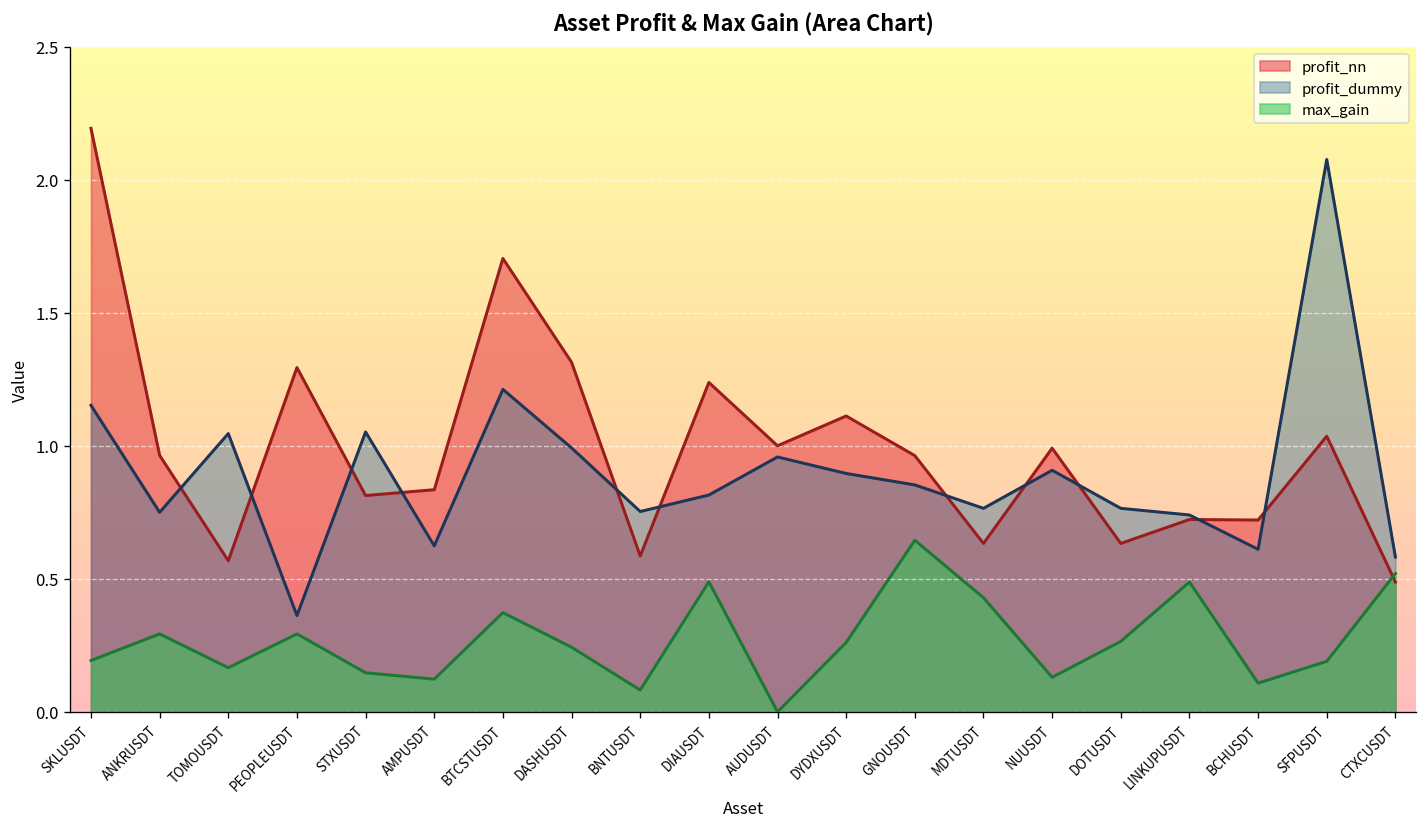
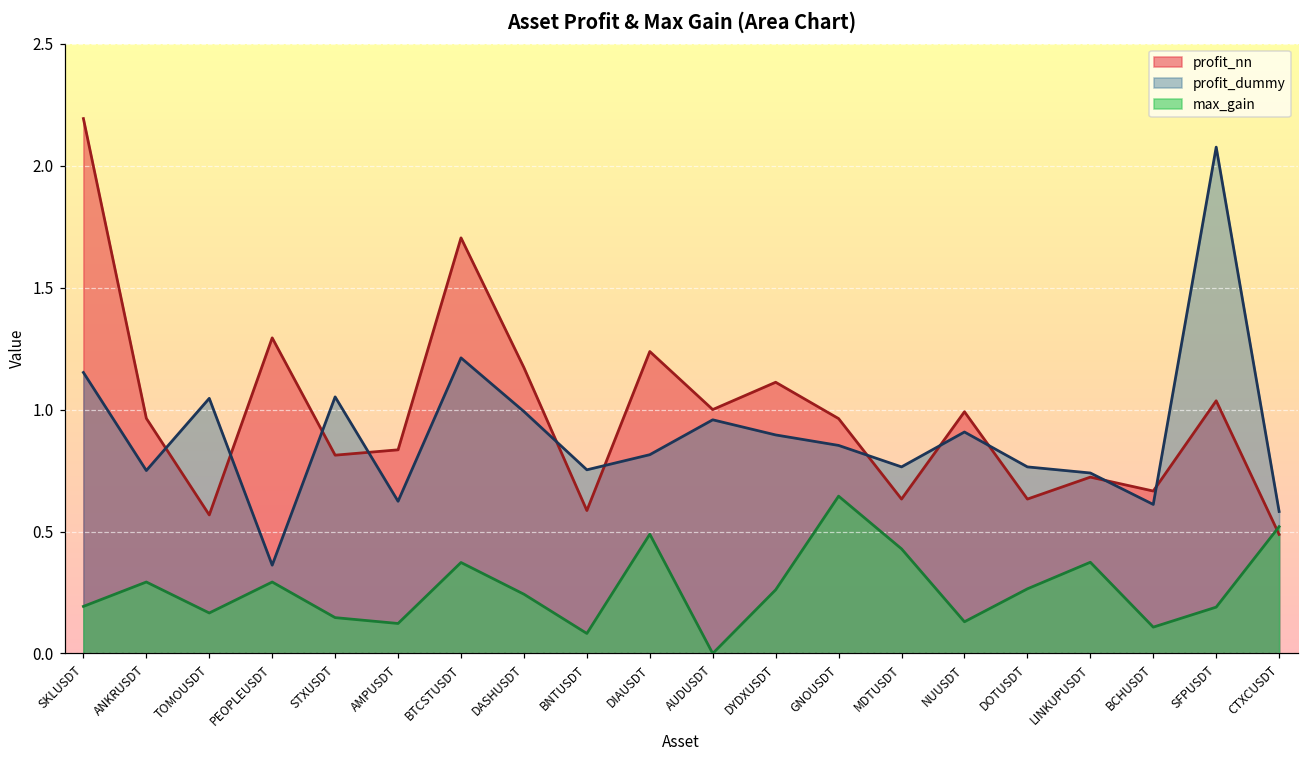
  {
    "profit_nn": {
      "SKLUSDT": 2.19,
      "ANKRUSDT": 0.96,
      "TOMOUSDT": 0.57,
      "PEOPLEUSDT": 1.29,
      "STXUSDT": 0.81,
      "AMPUSDT": 0.84,
      "BTCSTUSDT": 1.70,
-     "DASHUSDT": 1.31,
+     "DASHUSDT": 1.17,
      "BNTUSDT": 0.59,
      "DIAUSDT": 1.24,
      "AUDUSDT": 1.00,
      "DYDXUSDT": 1.11,
      "GNOUSDT": 0.96,
      "MDTUSDT": 0.63,
      "NUUSDT": 0.99,
      "DOTUSDT": 0.63,
      "LINKUPUSDT": 0.72,
-     "BCHUSDT": 0.72,
+     "BCHUSDT": 0.67,
      "SFPUSDT": 1.04,
      "CTXCUSDT": 0.49
    },
    "profit_dummy": {
      "SKLUSDT": 1.15,
      "ANKRUSDT": 0.75,
      "TOMOUSDT": 1.05,
      "PEOPLEUSDT": 0.36,
      "STXUSDT": 1.05,
      "AMPUSDT": 0.62,
      "BTCSTUSDT": 1.21,
      "DASHUSDT": 0.99,
      "BNTUSDT": 0.75,
      "DIAUSDT": 0.82,
      "AUDUSDT": 0.96,
      "DYDXUSDT": 0.90,
      "GNOUSDT": 0.85,
      "MDTUSDT": 0.77,
      "NUUSDT": 0.91,
      "DOTUSDT": 0.77,
      "LINKUPUSDT": 0.74,
      "BCHUSDT": 0.61,
      "SFPUSDT": 2.08,
      "CTXCUSDT": 0.58
    },
    "max_gain": {
      "SKLUSDT": 0.19,
      "ANKRUSDT": 0.29,
      "TOMOUSDT": 0.17,
      "PEOPLEUSDT": 0.29,
      "STXUSDT": 0.15,
      "AMPUSDT": 0.12,
      "BTCSTUSDT": 0.37,
      "DASHUSDT": 0.24,
      "BNTUSDT": 0.08,
      "DIAUSDT": 0.49,
      "AUDUSDT": 0.00,
      "DYDXUSDT": 0.26,
      "GNOUSDT": 0.65,
      "MDTUSDT": 0.43,
      "NUUSDT": 0.13,
      "DOTUSDT": 0.27,
-     "LINKUPUSDT": 0.49,
+     "LINKUPUSDT": 0.37,
      "BCHUSDT": 0.11,
      "SFPUSDT": 0.19,
      "CTXCUSDT": 0.52
    }
  }
